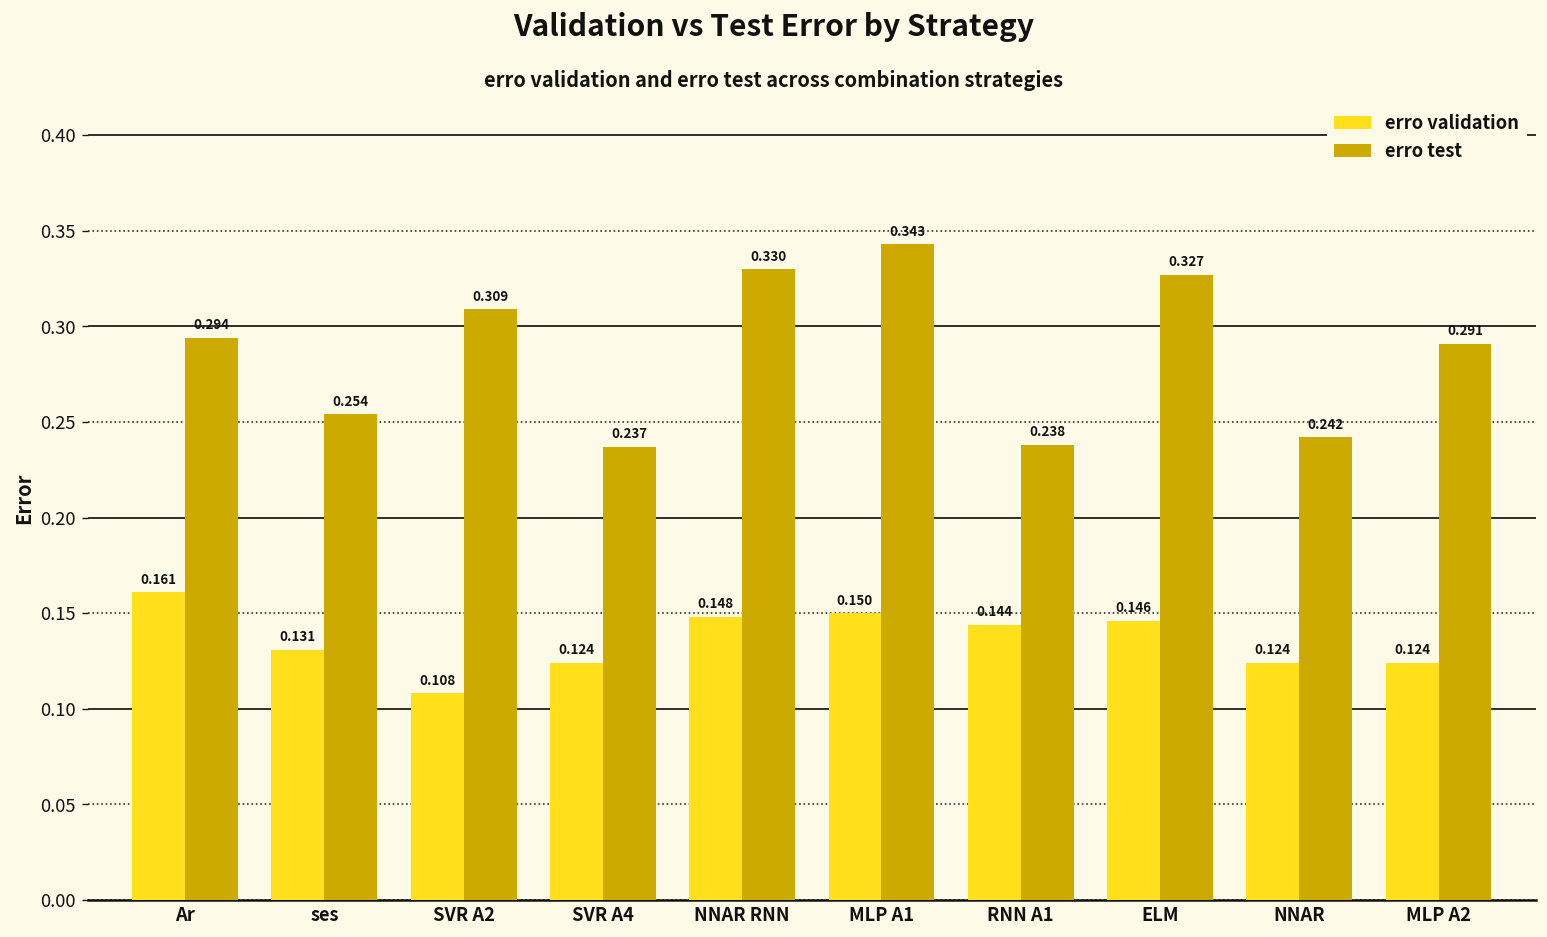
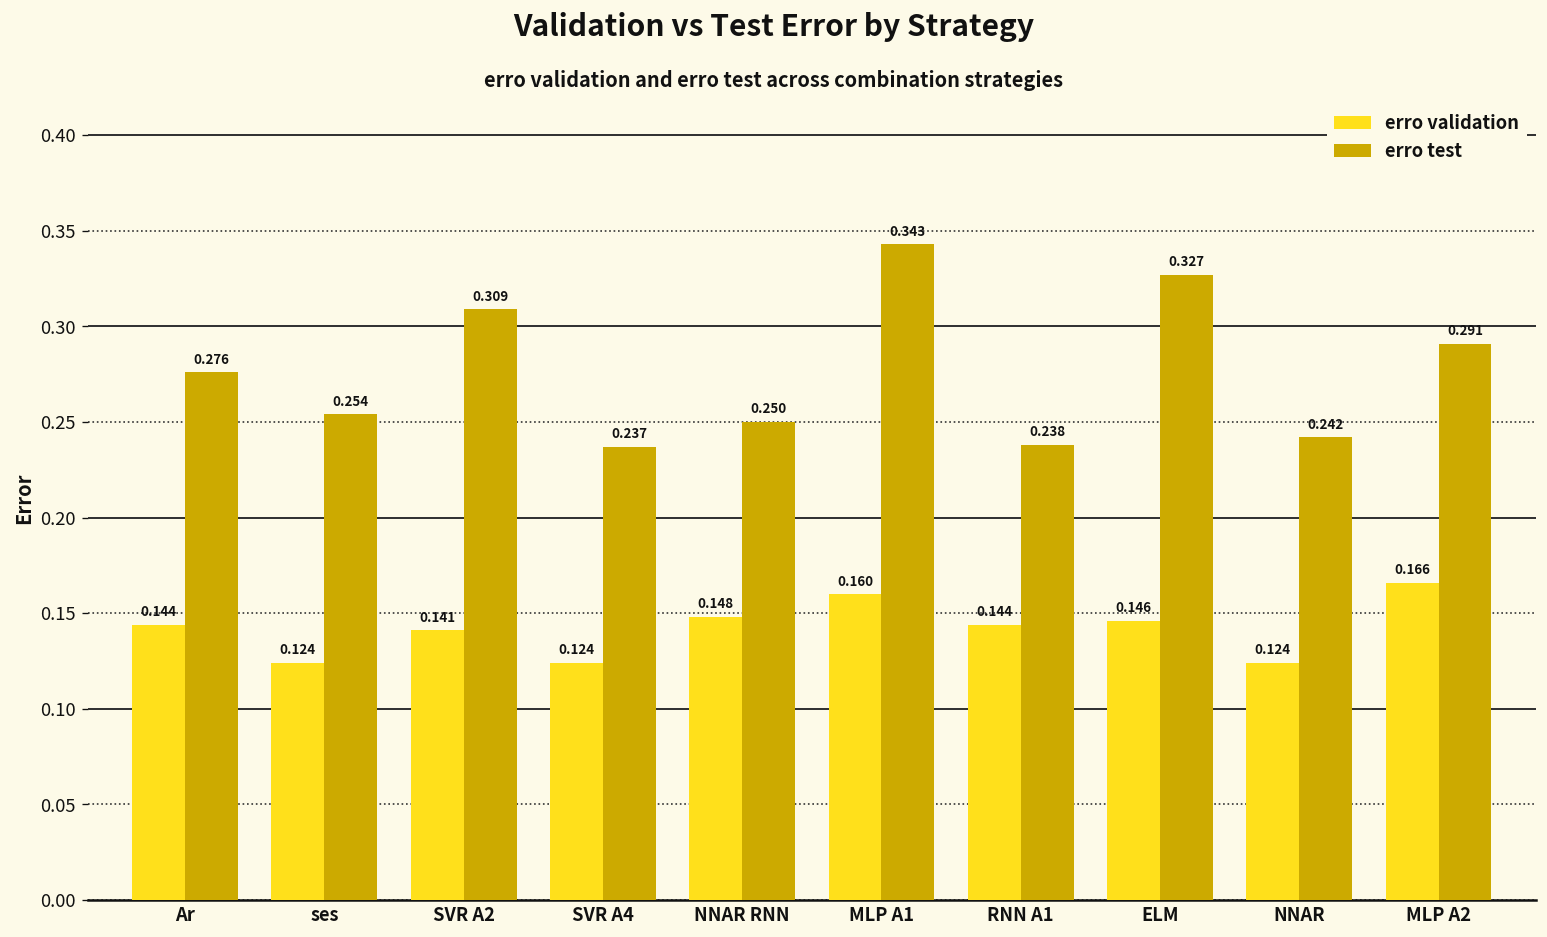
  {
    "erro validation": {
-     "Ar": 0.161,
-     "ses": 0.131,
-     "SVR A2": 0.108,
+     "Ar": 0.144,
+     "ses": 0.124,
+     "SVR A2": 0.141,
      "SVR A4": 0.124,
      "NNAR RNN": 0.148,
-     "MLP A1": 0.150,
+     "MLP A1": 0.160,
      "RNN A1": 0.144,
      "ELM": 0.146,
      "NNAR": 0.124,
-     "MLP A2": 0.124
+     "MLP A2": 0.166
    },
    "erro test": {
-     "Ar": 0.294,
+     "Ar": 0.276,
      "ses": 0.254,
      "SVR A2": 0.309,
      "SVR A4": 0.237,
-     "NNAR RNN": 0.330,
+     "NNAR RNN": 0.250,
      "MLP A1": 0.343,
      "RNN A1": 0.238,
      "ELM": 0.327,
      "NNAR": 0.242,
      "MLP A2": 0.291
    }
  }
